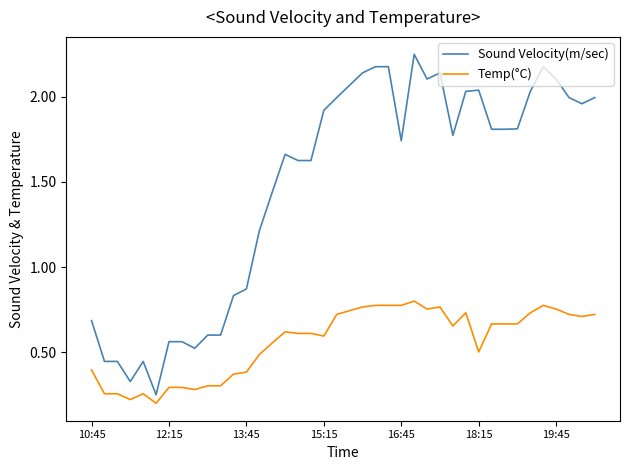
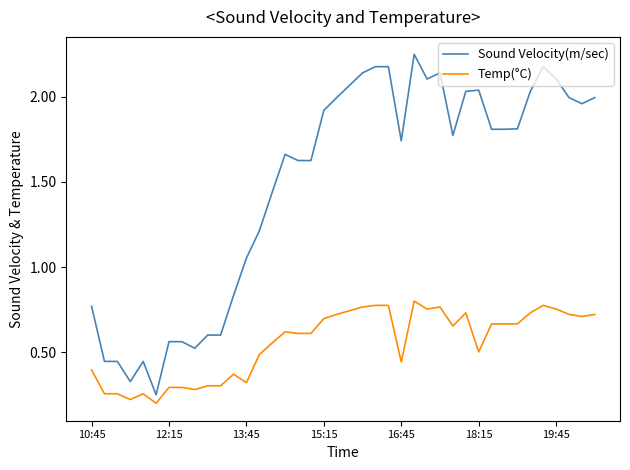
  {
    "Sound Velocity(m/sec)": {
-     "10:45": 0.69,
+     "10:45": 0.77,
      "12:15": 0.56,
-     "13:45": 0.87,
+     "13:45": 1.05,
      "15:15": 1.92,
      "16:45": 1.74,
      "18:15": 2.04
    },
    "Temp(°C)": {
      "10:45": 0.40,
      "12:15": 0.29,
-     "13:45": 0.38,
-     "15:15": 0.59,
-     "16:45": 0.78,
+     "13:45": 0.32,
+     "15:15": 0.70,
+     "16:45": 0.44,
      "18:15": 0.50,
      "19:45": 0.75
    }
  }
